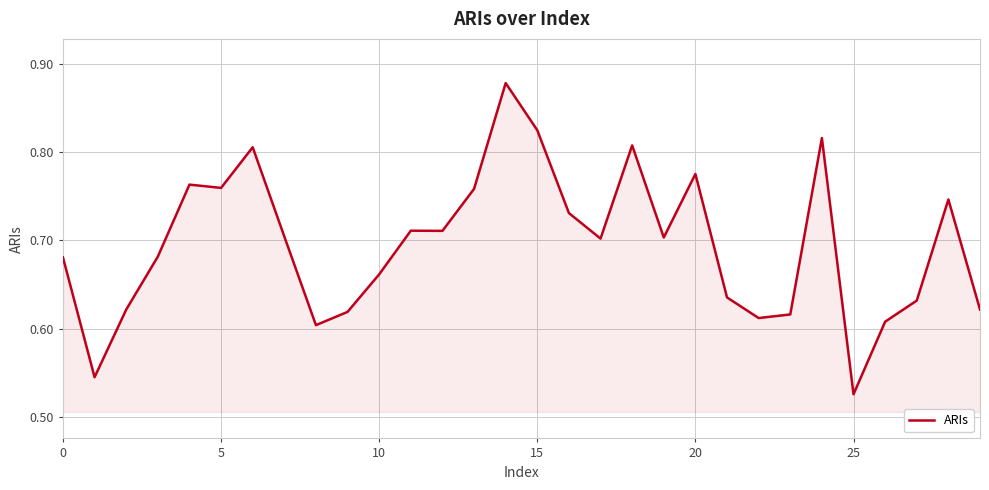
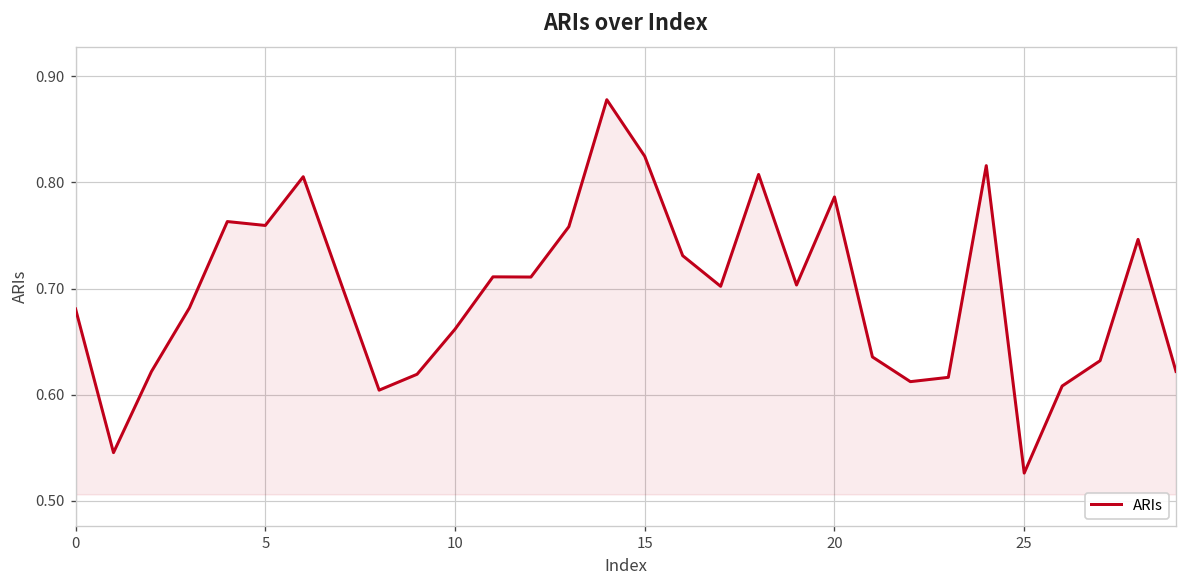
  {
    "0": 0.68,
    "5": 0.76,
    "10": 0.66,
    "15": 0.82,
-   "20": 0.78,
+   "20": 0.79,
    "25": 0.53
  }
